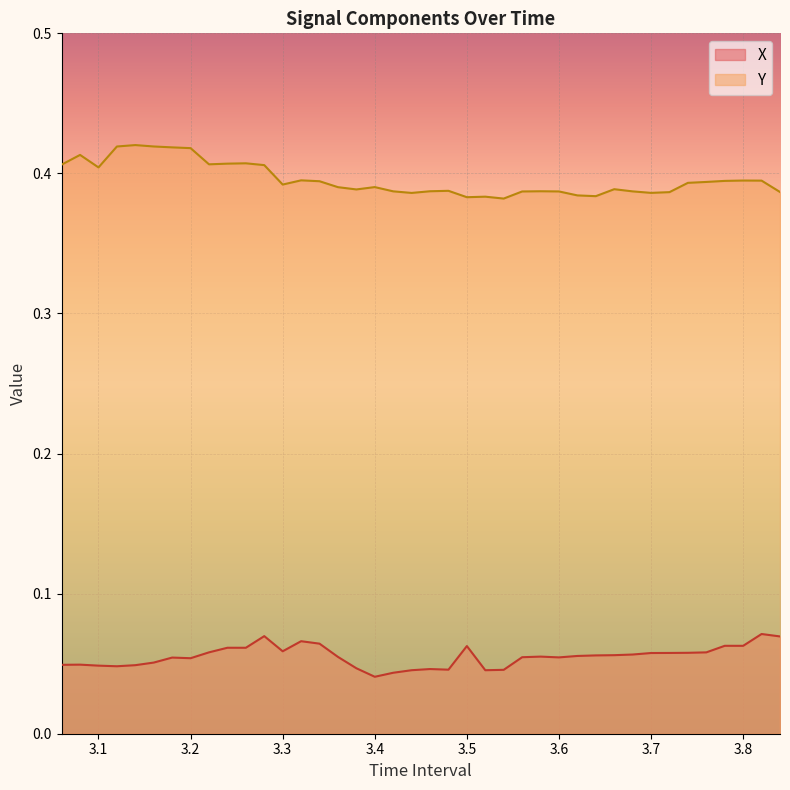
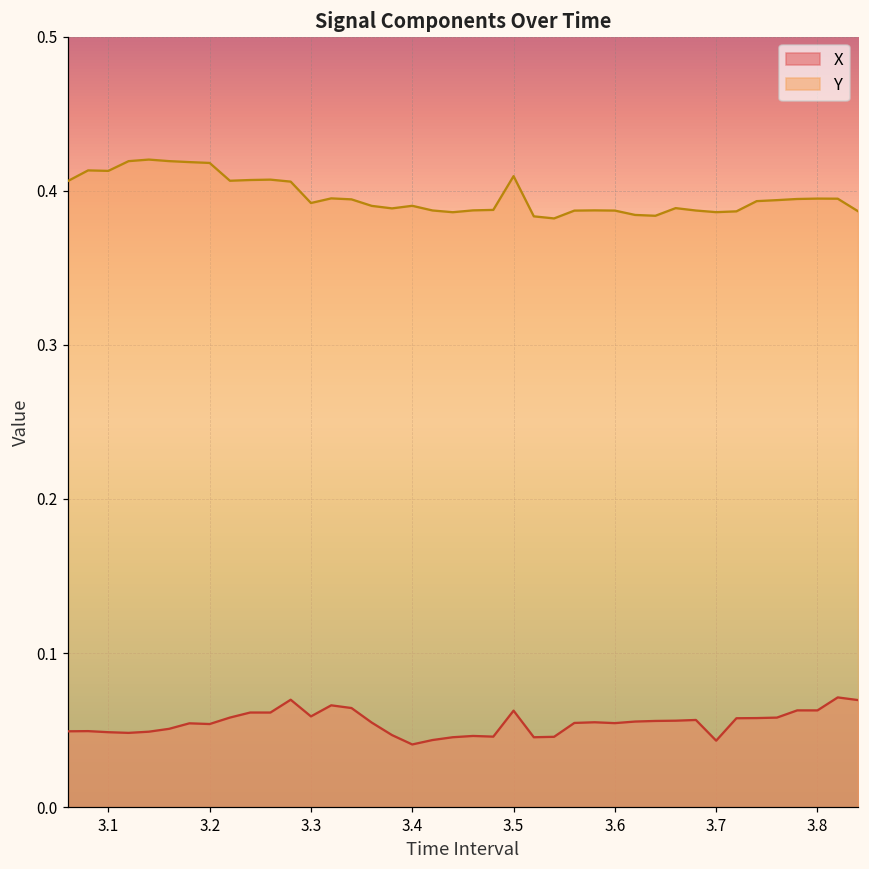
  {
    "X": {
      "3.1": 0.049,
      "3.2": 0.054,
      "3.3": 0.059,
      "3.4": 0.041,
      "3.5": 0.063,
      "3.6": 0.054,
-     "3.7": 0.058,
+     "3.7": 0.043,
      "3.8": 0.063
    },
    "Y": {
-     "3.1": 0.404,
+     "3.1": 0.413,
      "3.2": 0.418,
      "3.3": 0.392,
      "3.4": 0.390,
-     "3.5": 0.383,
+     "3.5": 0.409,
      "3.6": 0.387,
      "3.7": 0.386,
      "3.8": 0.395
    }
  }
